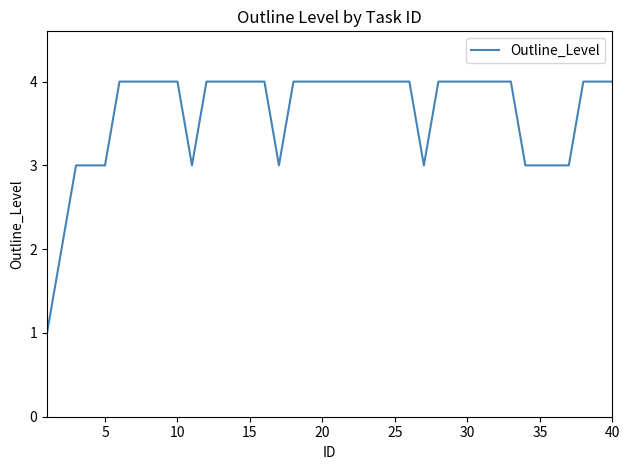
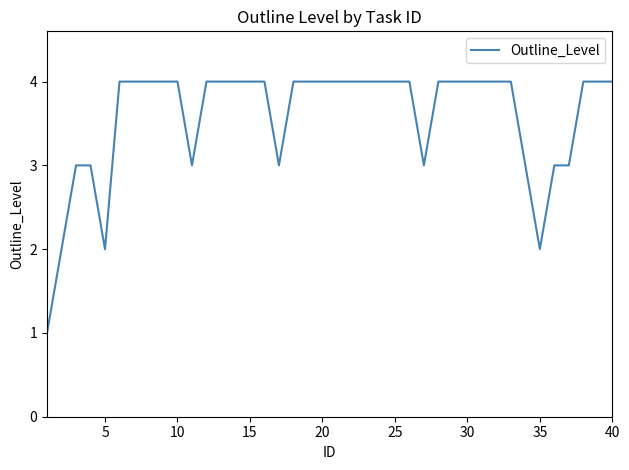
  {
-   "5": 3,
+   "5": 2,
    "10": 4,
    "15": 4,
    "20": 4,
    "25": 4,
    "30": 4,
-   "35": 3,
+   "35": 2,
    "40": 4
  }
